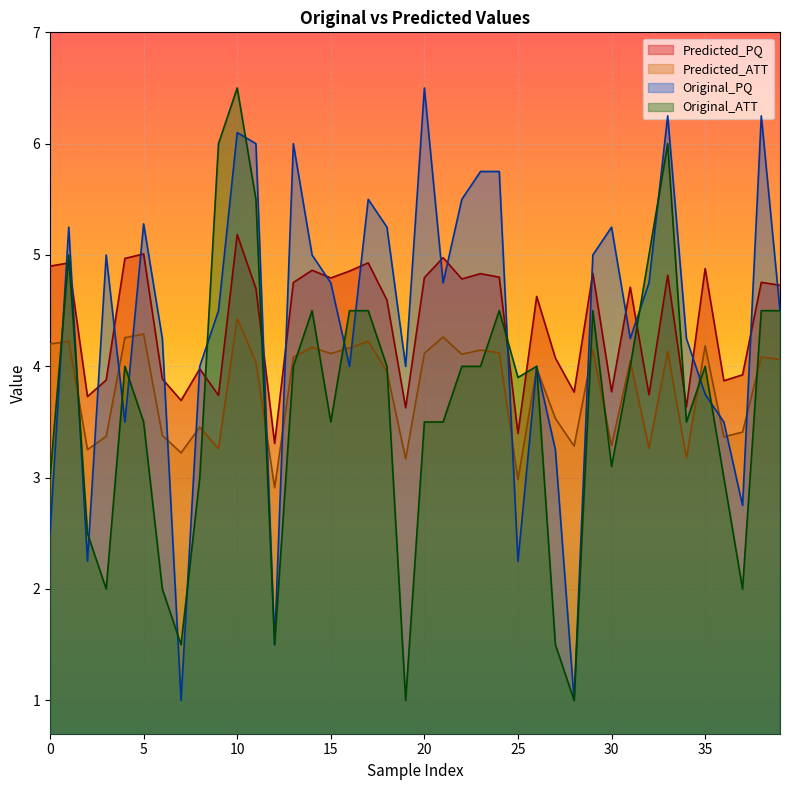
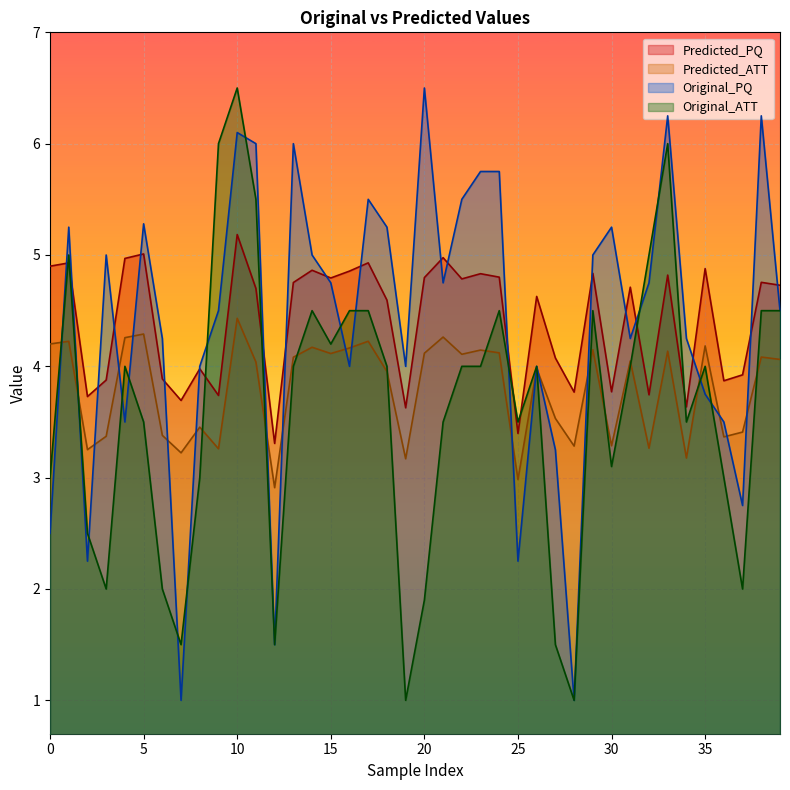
  {
    "Original_PQ": {
      "0": 2.5,
      "5": 5.3,
      "10": 6.1,
      "15": 4.75,
      "20": 6.5,
      "25": 2.25,
      "30": 5.25,
      "35": 3.75
    },
    "Original_ATT": {
      "0": 3.0,
      "5": 3.5,
      "10": 6.5,
-     "15": 3.5,
-     "20": 3.5,
-     "25": 3.9,
+     "15": 4.2,
+     "20": 1.9,
+     "25": 3.5,
      "30": 3.1,
      "35": 4.0
    }
  }
